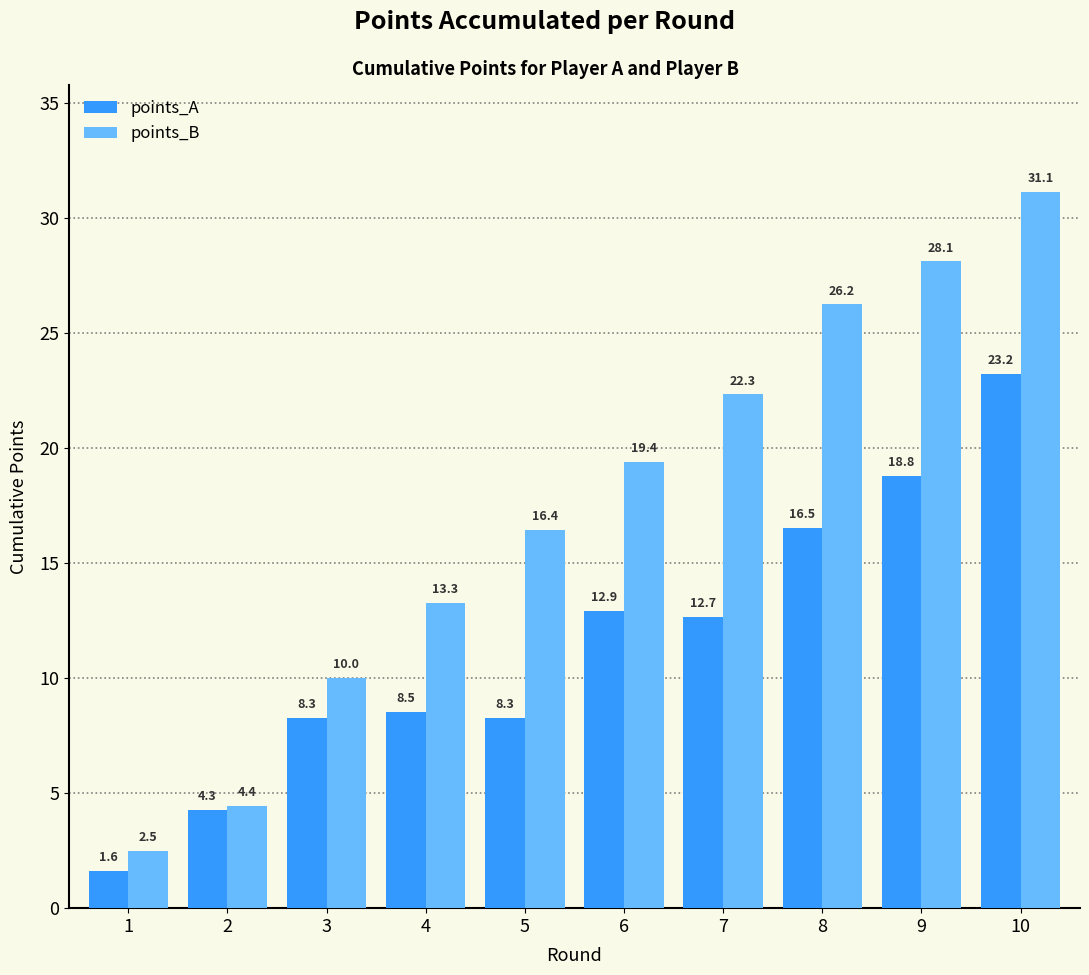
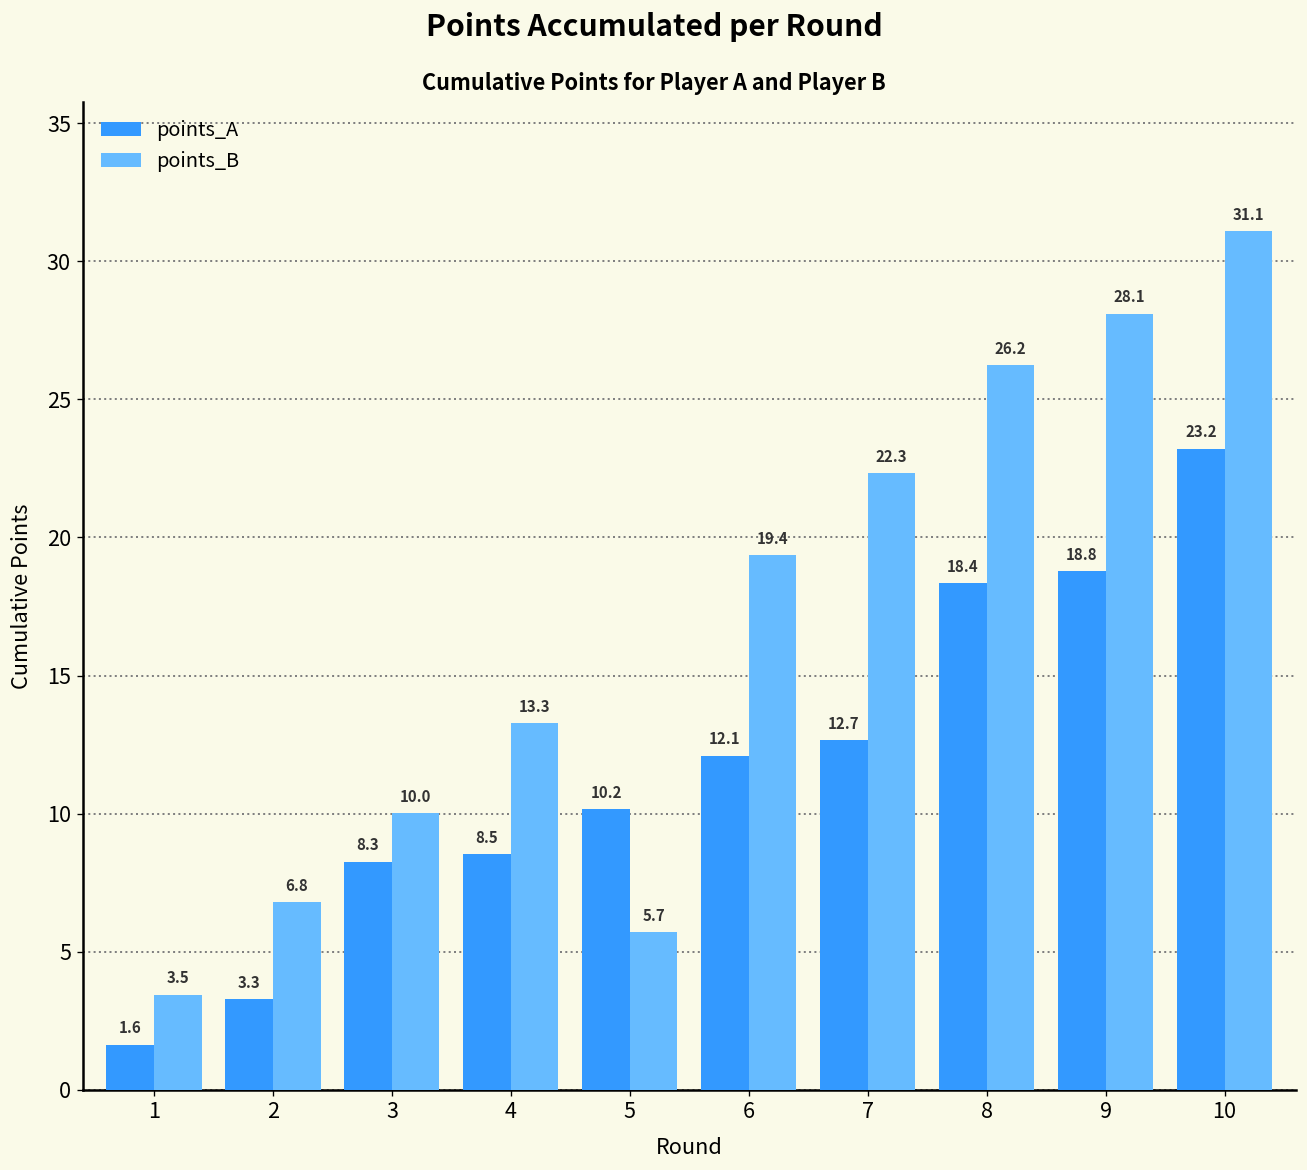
  {
    "points_A": {
      "1": 1.6,
-     "2": 4.3,
+     "2": 3.3,
      "3": 8.3,
      "4": 8.5,
-     "5": 8.3,
-     "6": 12.9,
+     "5": 10.2,
+     "6": 12.1,
      "7": 12.7,
-     "8": 16.5,
+     "8": 18.4,
      "9": 18.8,
      "10": 23.2
    },
    "points_B": {
-     "1": 2.5,
-     "2": 4.4,
+     "1": 3.5,
+     "2": 6.8,
      "3": 10.0,
      "4": 13.3,
-     "5": 16.4,
+     "5": 5.7,
      "6": 19.4,
      "7": 22.3,
      "8": 26.2,
      "9": 28.1,
      "10": 31.1
    }
  }
